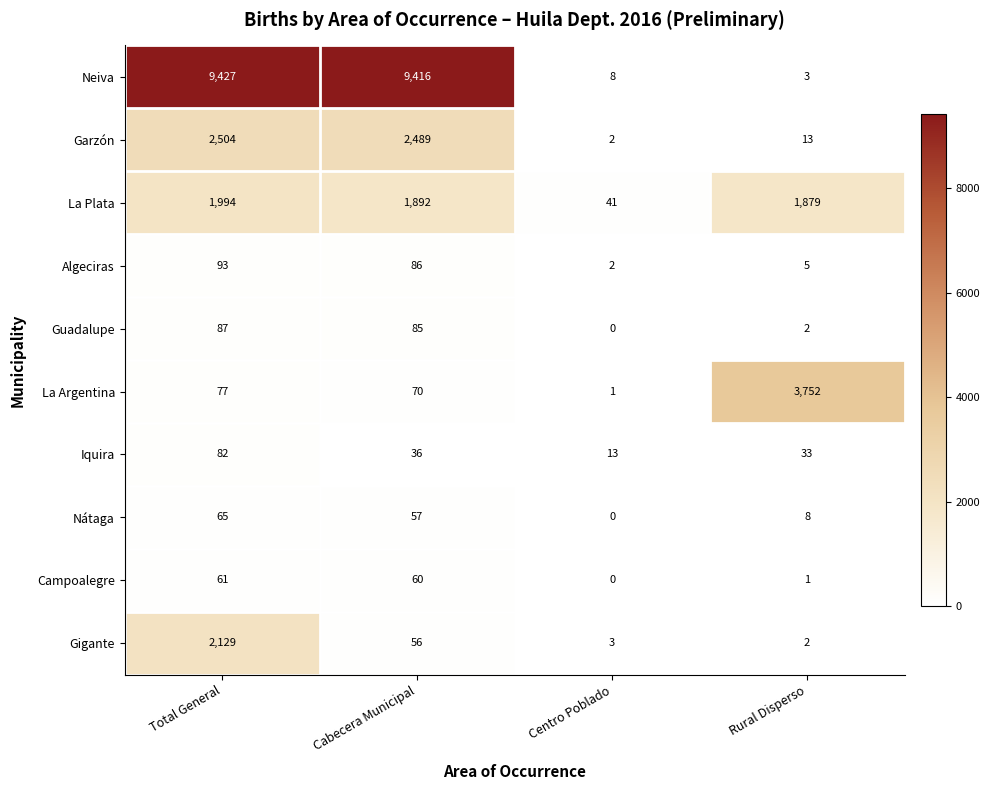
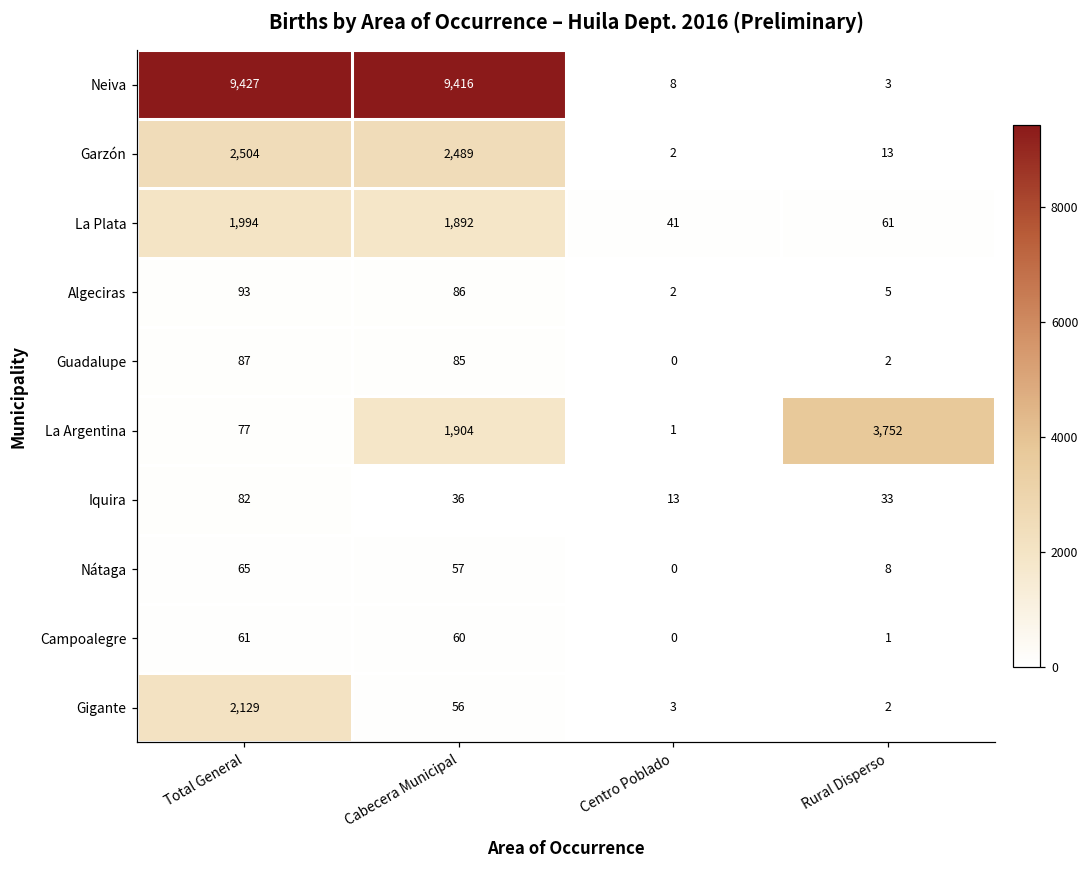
  {
    "Neiva": {
      "Total General": "9,427",
      "Cabecera Municipal": "9,416",
      "Centro Poblado": "8",
      "Rural Disperso": "3"
    },
    "Garzón": {
      "Total General": "2,504",
      "Cabecera Municipal": "2,489",
      "Centro Poblado": "2",
      "Rural Disperso": "13"
    },
    "La Plata": {
      "Total General": "1,994",
      "Cabecera Municipal": "1,892",
      "Centro Poblado": "41",
-     "Rural Disperso": "1,879"
+     "Rural Disperso": "61"
    },
    "Algeciras": {
      "Total General": "93",
      "Cabecera Municipal": "86",
      "Centro Poblado": "2",
      "Rural Disperso": "5"
    },
    "Guadalupe": {
      "Total General": "87",
      "Cabecera Municipal": "85",
      "Centro Poblado": "0",
      "Rural Disperso": "2"
    },
    "La Argentina": {
      "Total General": "77",
-     "Cabecera Municipal": "70",
+     "Cabecera Municipal": "1,904",
      "Centro Poblado": "1",
      "Rural Disperso": "3,752"
    },
    "Iquira": {
      "Total General": "82",
      "Cabecera Municipal": "36",
      "Centro Poblado": "13",
      "Rural Disperso": "33"
    },
    "Nátaga": {
      "Total General": "65",
      "Cabecera Municipal": "57",
      "Centro Poblado": "0",
      "Rural Disperso": "8"
    },
    "Campoalegre": {
      "Total General": "61",
      "Cabecera Municipal": "60",
      "Centro Poblado": "0",
      "Rural Disperso": "1"
    },
    "Gigante": {
      "Total General": "2,129",
      "Cabecera Municipal": "56",
      "Centro Poblado": "3",
      "Rural Disperso": "2"
    }
  }
